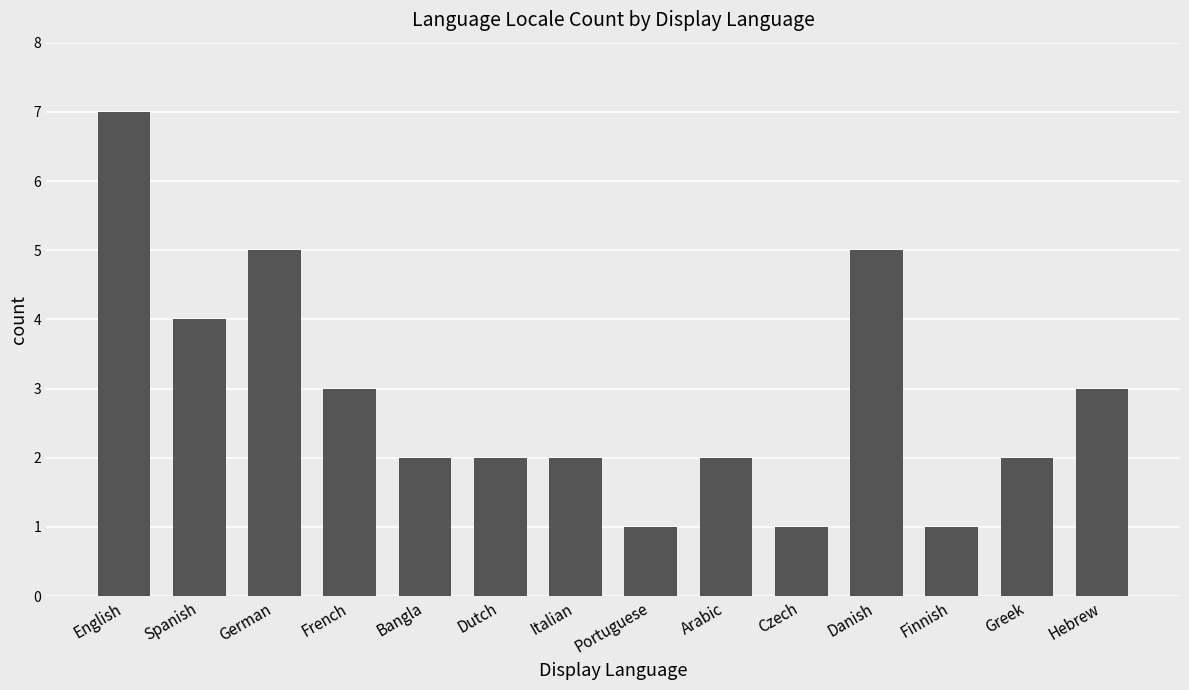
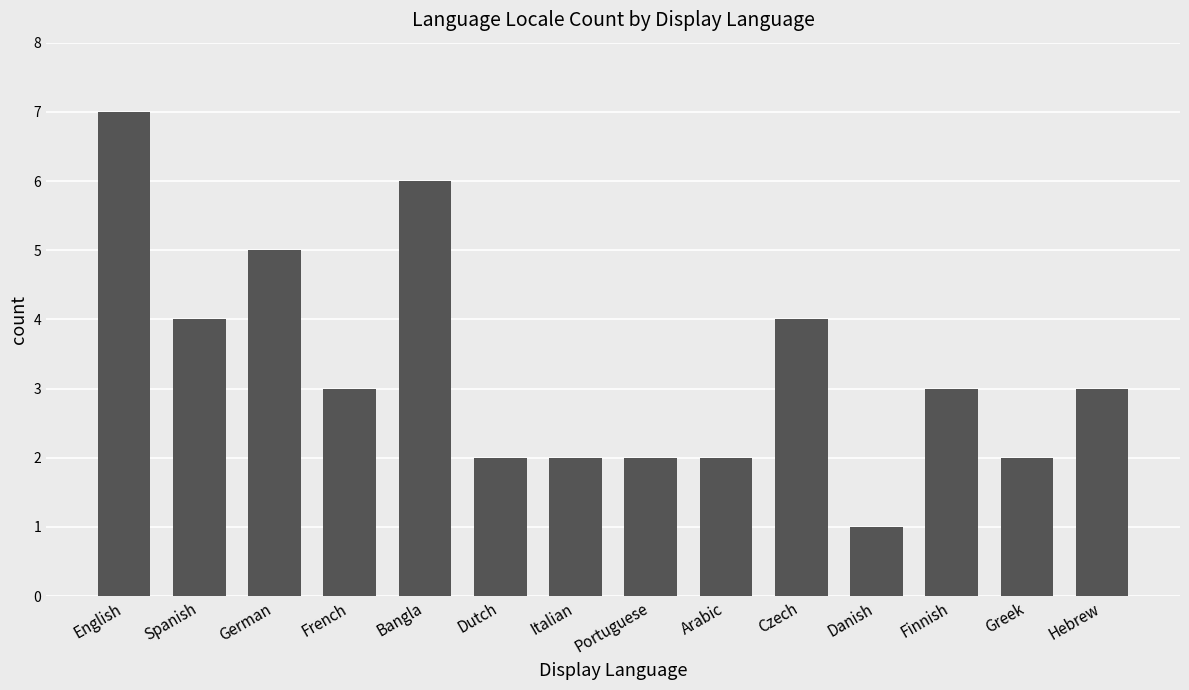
  {
    "English": 7,
    "Spanish": 4,
    "German": 5,
    "French": 3,
-   "Bangla": 2,
+   "Bangla": 6,
    "Dutch": 2,
    "Italian": 2,
-   "Portuguese": 1,
+   "Portuguese": 2,
    "Arabic": 2,
-   "Czech": 1,
-   "Danish": 5,
-   "Finnish": 1,
+   "Czech": 4,
+   "Danish": 1,
+   "Finnish": 3,
    "Greek": 2,
    "Hebrew": 3
  }
